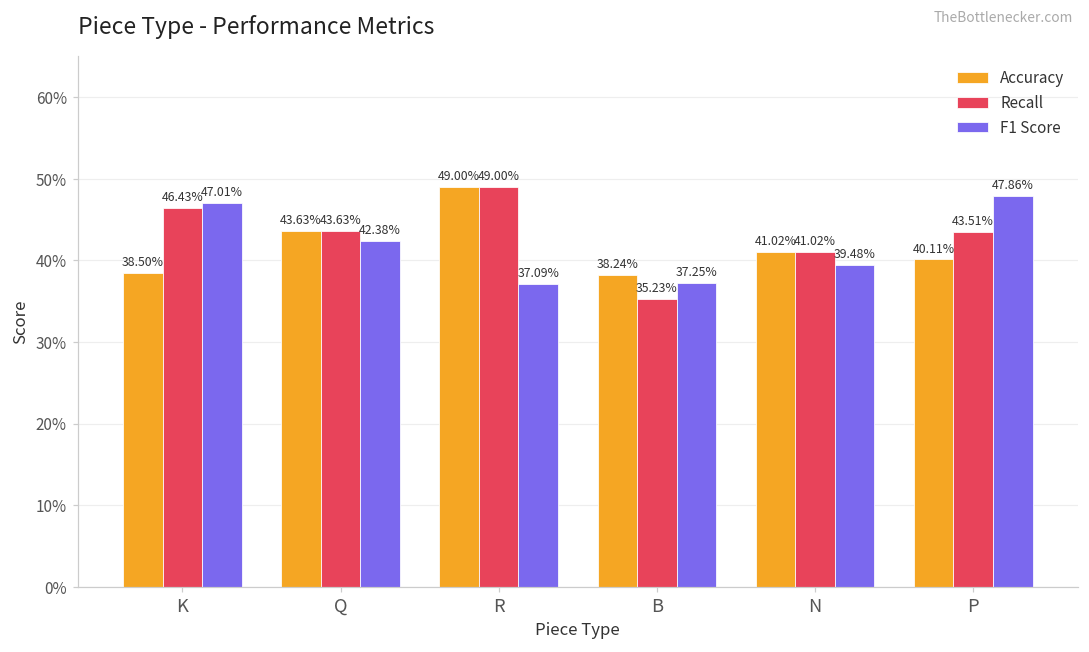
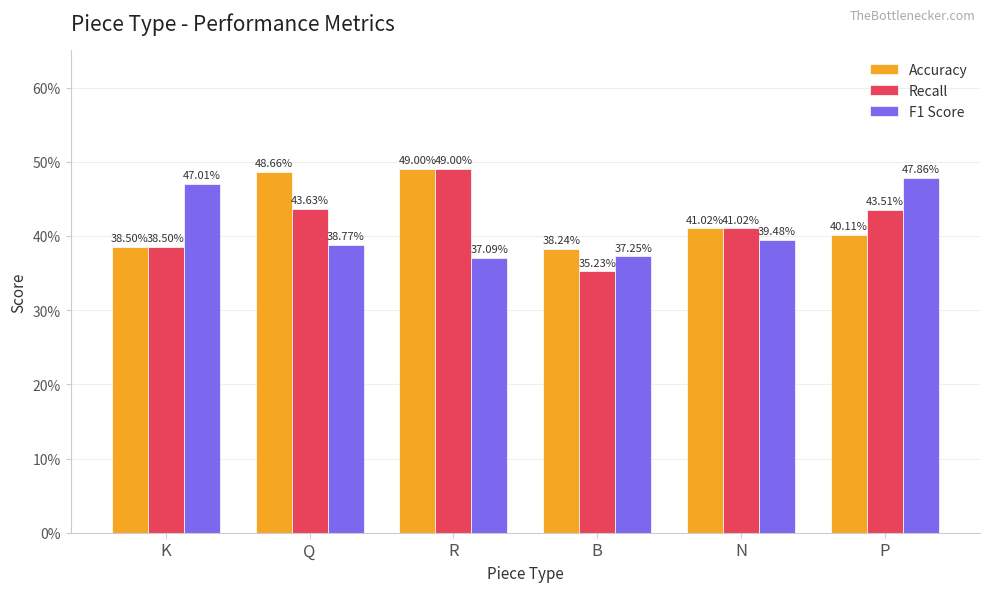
  {
    "Accuracy": {
      "K": "38.50%",
-     "Q": "43.63%",
+     "Q": "48.66%",
      "R": "49.00%",
      "B": "38.24%",
      "N": "41.02%",
      "P": "40.11%"
    },
    "Recall": {
-     "K": "46.43%",
+     "K": "38.50%",
      "Q": "43.63%",
      "R": "49.00%",
      "B": "35.23%",
      "N": "41.02%",
      "P": "43.51%"
    },
    "F1 Score": {
      "K": "47.01%",
-     "Q": "42.38%",
+     "Q": "38.77%",
      "R": "37.09%",
      "B": "37.25%",
      "N": "39.48%",
      "P": "47.86%"
    }
  }
